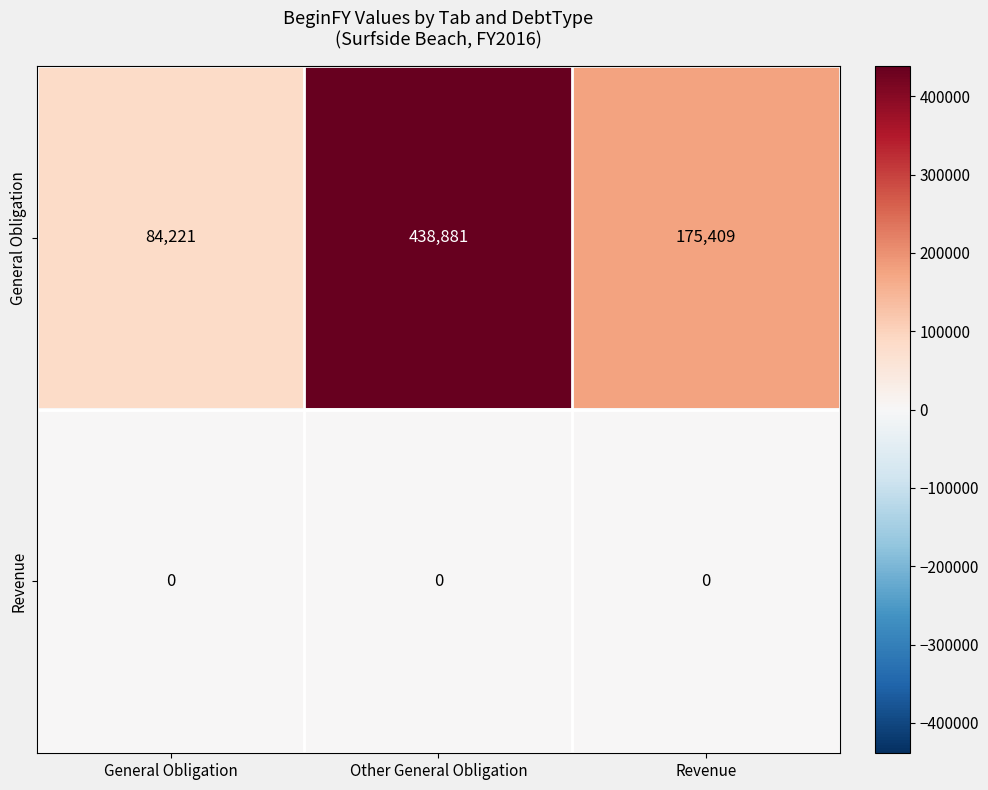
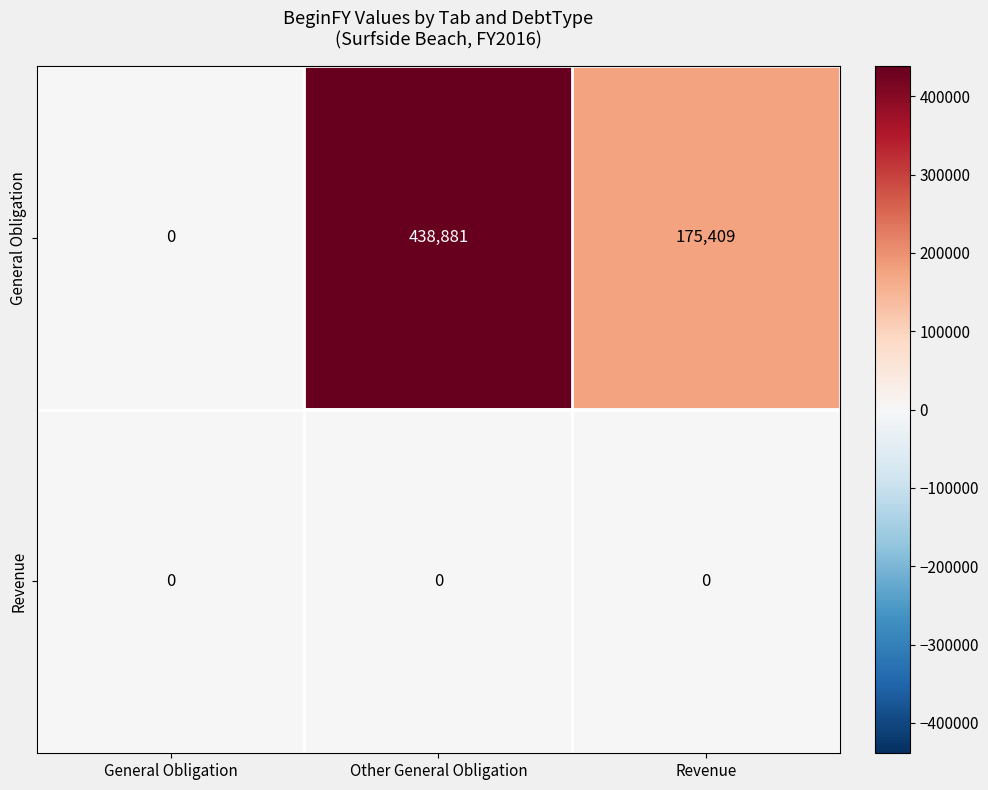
  {
    "General Obligation": {
-     "General Obligation": "84,221",
+     "General Obligation": "0",
      "Other General Obligation": "438,881",
      "Revenue": "175,409"
    },
    "Revenue": {
      "General Obligation": "0",
      "Other General Obligation": "0",
      "Revenue": "0"
    }
  }
